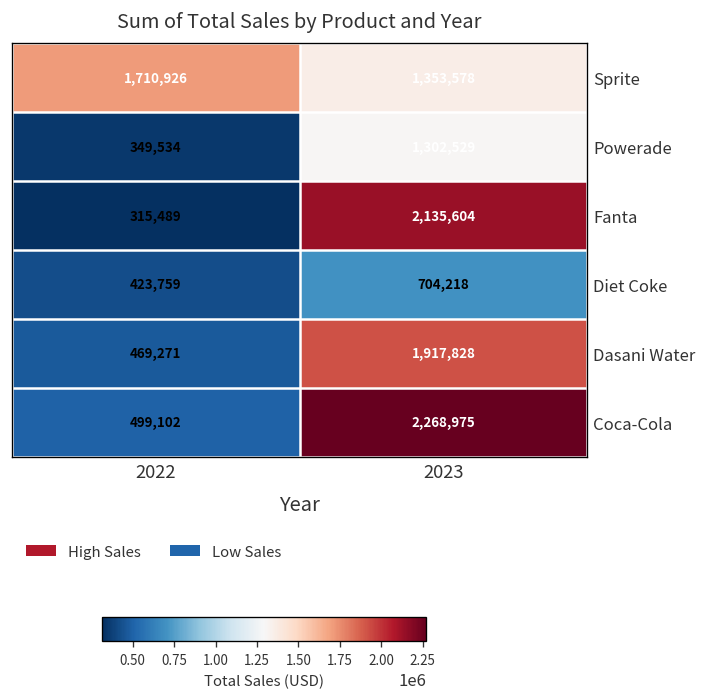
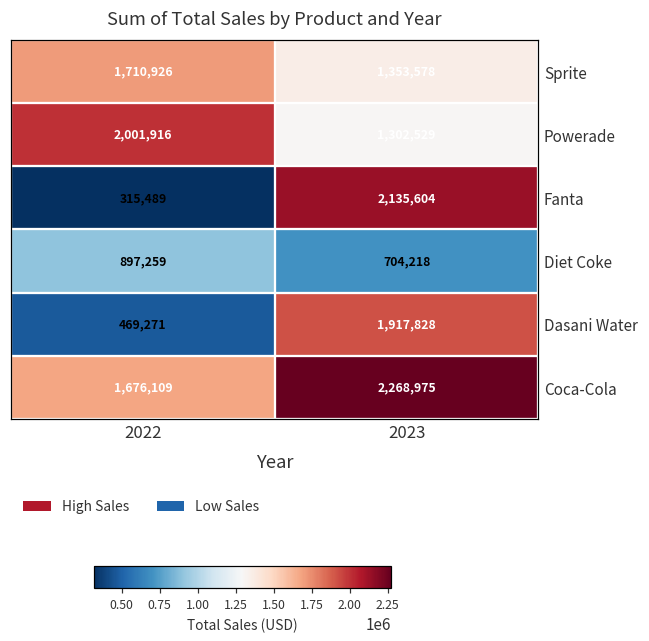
  {
    "Sprite": {
      "2022": "1,710,926"
    },
    "Powerade": {
-     "2022": "349,534"
+     "2022": "2,001,916"
    },
    "Fanta": {
      "2022": "315,489",
      "2023": "2,135,604"
    },
    "Diet Coke": {
-     "2022": "423,759",
+     "2022": "897,259",
      "2023": "704,218"
    },
    "Dasani Water": {
      "2022": "469,271",
      "2023": "1,917,828"
    },
    "Coca-Cola": {
-     "2022": "499,102",
+     "2022": "1,676,109",
      "2023": "2,268,975"
    }
  }
